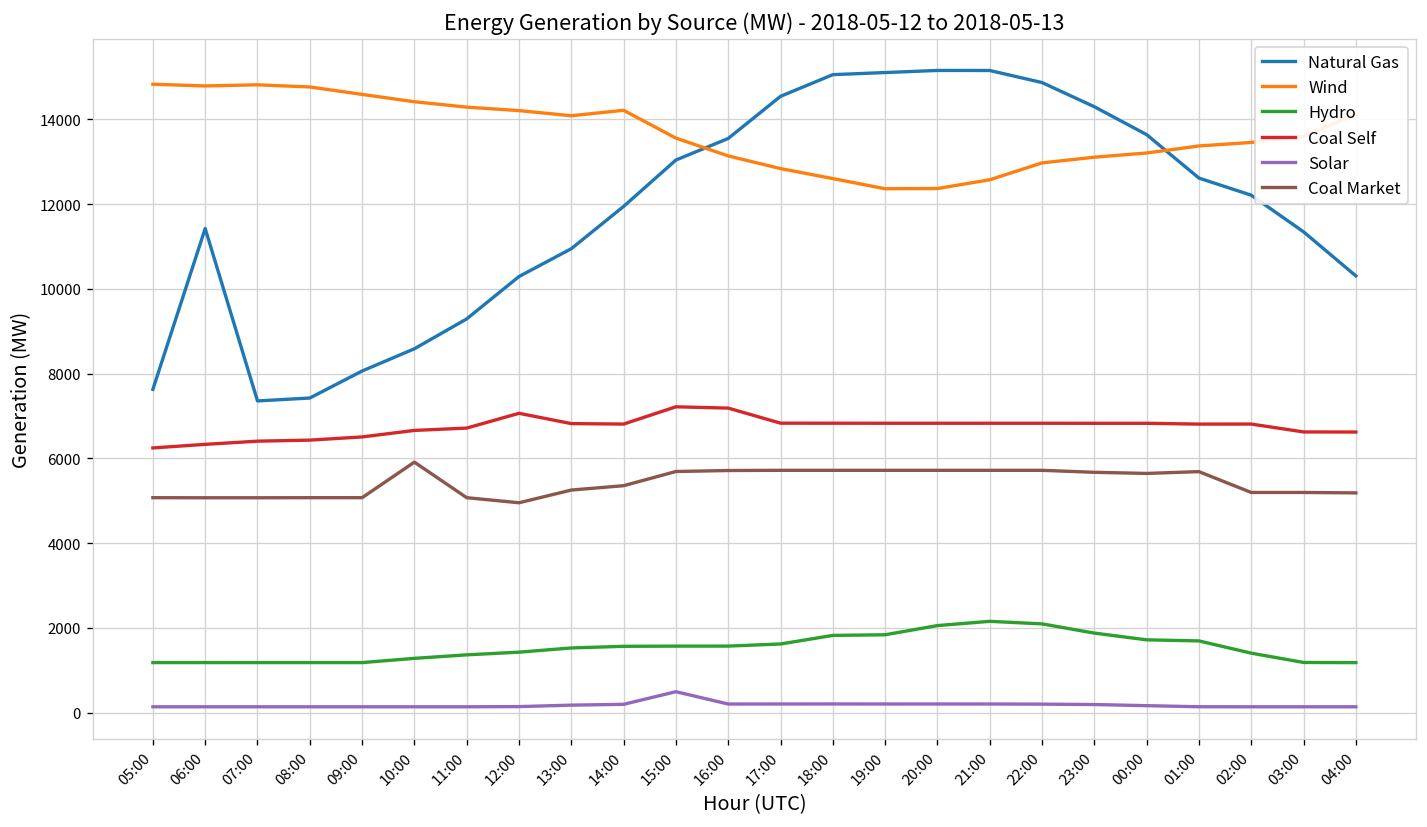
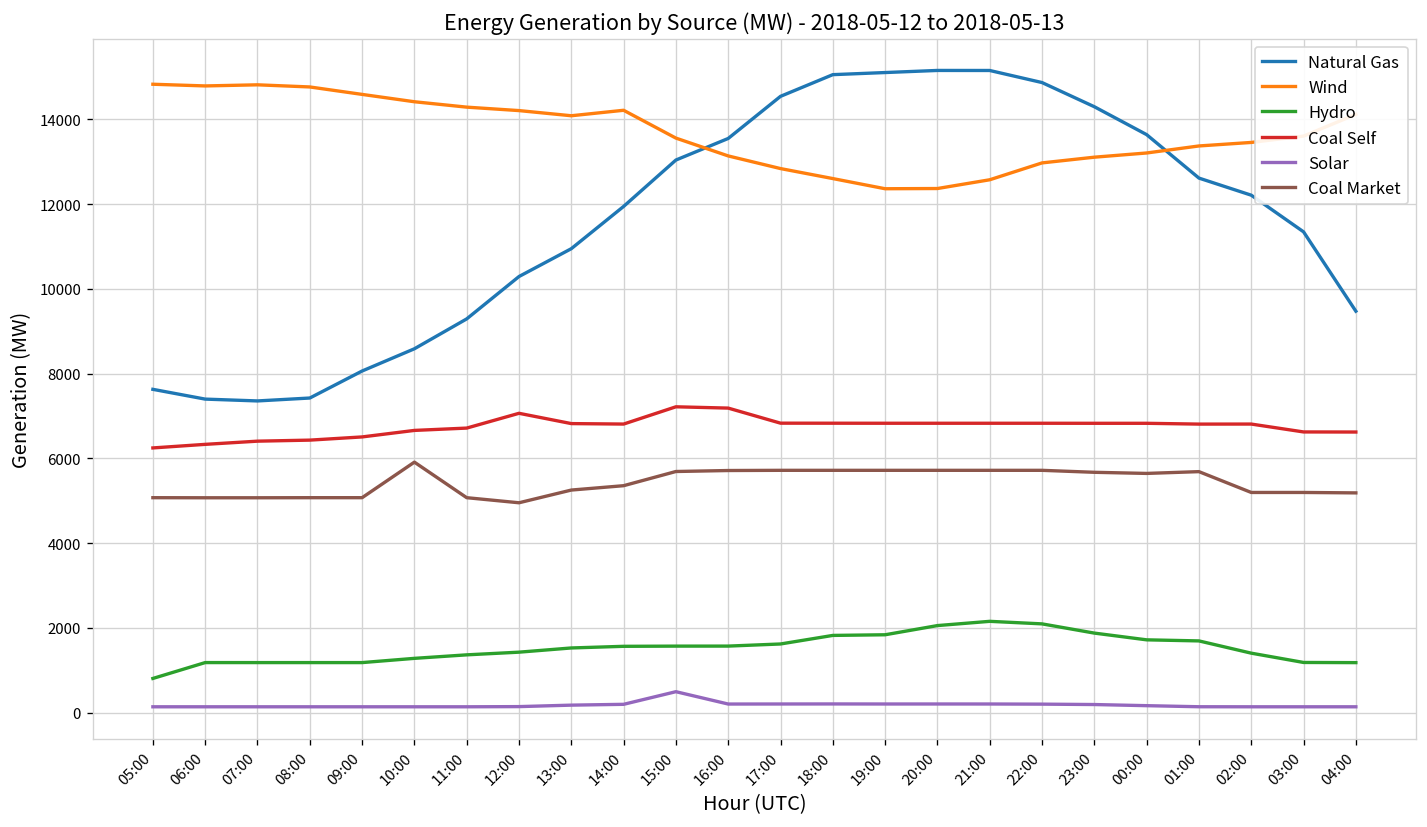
  {
    "Natural Gas": {
      "05:00": 7600,
-     "06:00": 11400,
+     "06:00": 7400,
      "07:00": 7400,
      "08:00": 7400,
      "09:00": 8100,
      "10:00": 8600,
      "11:00": 9300,
      "12:00": 10300,
      "13:00": 11000,
      "14:00": 11900,
      "15:00": 13000,
      "16:00": 13600,
      "17:00": 14500,
      "18:00": 15100,
      "19:00": 15100,
      "20:00": 15200,
      "21:00": 15200,
      "22:00": 14900,
      "23:00": 14300,
      "00:00": 13600,
      "01:00": 12600,
      "02:00": 12200,
      "03:00": 11300,
-     "04:00": 10300
+     "04:00": 9500
    },
    "Wind": {
      "05:00": 14800,
      "06:00": 14800,
      "07:00": 14800,
      "08:00": 14800,
      "09:00": 14600,
      "10:00": 14400,
      "11:00": 14300,
      "12:00": 14200,
      "13:00": 14100,
      "14:00": 14200,
      "15:00": 13600,
      "16:00": 13100,
      "17:00": 12800,
      "18:00": 12600,
      "19:00": 12400,
      "20:00": 12400,
      "21:00": 12600,
      "22:00": 13000,
      "23:00": 13100,
      "00:00": 13200,
      "01:00": 13400,
      "02:00": 13500
    },
    "Hydro": {
-     "05:00": 1200,
+     "05:00": 800,
      "06:00": 1200,
      "07:00": 1200,
      "08:00": 1200,
      "09:00": 1200,
      "10:00": 1300,
      "11:00": 1400,
      "12:00": 1400,
      "13:00": 1500,
      "14:00": 1600,
      "15:00": 1600,
      "16:00": 1600,
      "17:00": 1600,
      "18:00": 1800,
      "19:00": 1800,
      "20:00": 2100,
      "21:00": 2200,
      "22:00": 2100,
      "23:00": 1900,
      "00:00": 1700,
      "01:00": 1700,
      "02:00": 1400,
      "03:00": 1200,
      "04:00": 1200
    },
    "Coal Self": {
      "05:00": 6200,
      "06:00": 6300,
      "07:00": 6400,
      "08:00": 6400,
      "09:00": 6500,
      "10:00": 6700,
      "11:00": 6700,
      "12:00": 7100,
      "13:00": 6800,
      "14:00": 6800,
      "15:00": 7200,
      "16:00": 7200,
      "17:00": 6800,
      "18:00": 6800,
      "19:00": 6800,
      "20:00": 6800,
      "21:00": 6800,
      "22:00": 6800,
      "23:00": 6800,
      "00:00": 6800,
      "01:00": 6800,
      "02:00": 6800,
      "03:00": 6600,
      "04:00": 6600
    },
    "Solar": {
      "05:00": 100,
      "06:00": 100,
      "07:00": 100,
      "08:00": 100,
      "09:00": 100,
      "10:00": 100,
      "11:00": 100,
      "12:00": 100,
      "13:00": 200,
      "14:00": 200,
      "15:00": 500,
      "16:00": 200,
      "17:00": 200,
      "18:00": 200,
      "19:00": 200,
      "20:00": 200,
      "21:00": 200,
      "22:00": 200,
      "23:00": 200,
      "00:00": 200,
      "01:00": 100,
      "02:00": 100,
      "03:00": 100,
      "04:00": 100
    },
    "Coal Market": {
      "05:00": 5100,
      "06:00": 5100,
      "07:00": 5100,
      "08:00": 5100,
      "09:00": 5100,
      "10:00": 5900,
      "11:00": 5100,
      "12:00": 5000,
      "13:00": 5300,
      "14:00": 5400,
      "15:00": 5700,
      "16:00": 5700,
      "17:00": 5700,
      "18:00": 5700,
      "19:00": 5700,
      "20:00": 5700,
      "21:00": 5700,
      "22:00": 5700,
      "23:00": 5700,
      "00:00": 5600,
      "01:00": 5700,
      "02:00": 5200,
      "03:00": 5200,
      "04:00": 5200
    }
  }
